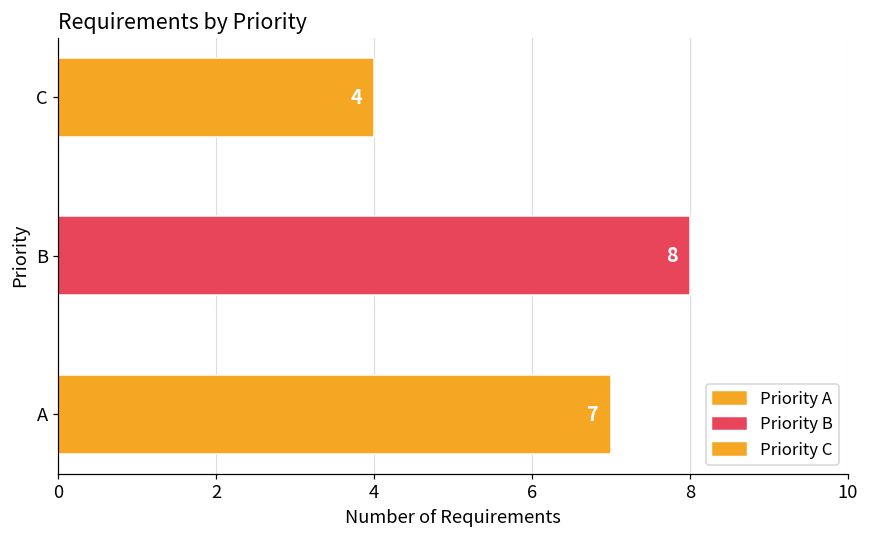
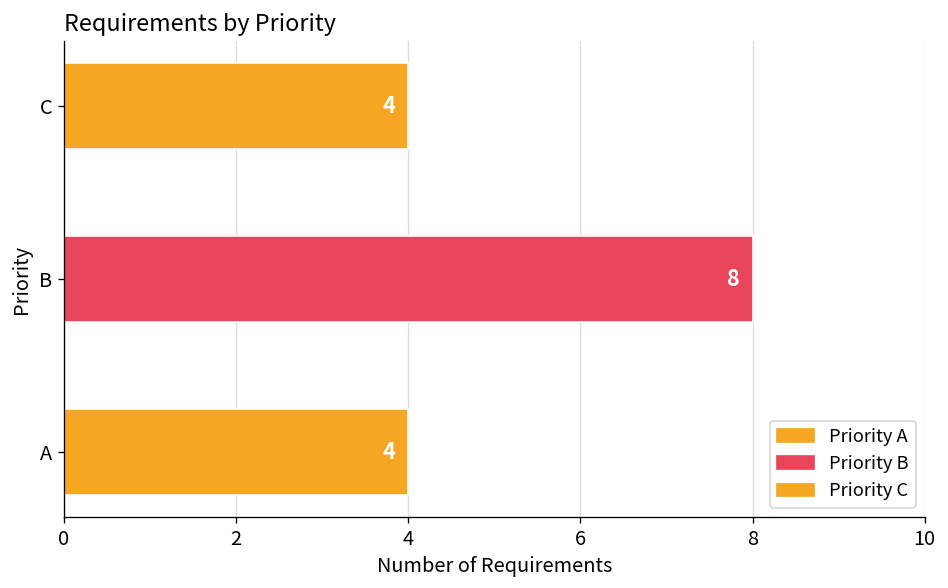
  {
    "C": 4,
    "B": 8,
-   "A": 7
+   "A": 4
  }
